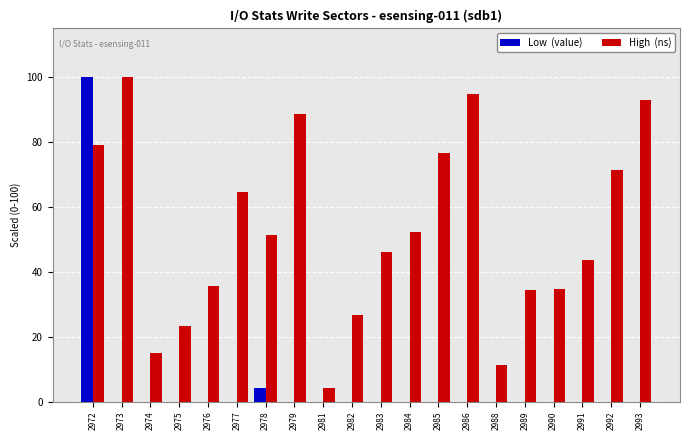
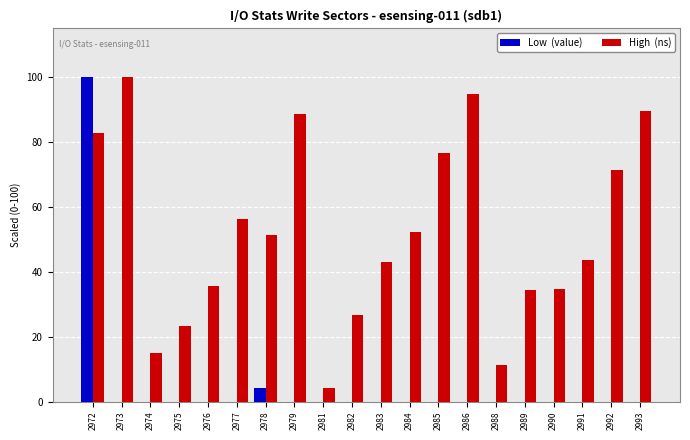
  {
    "Low (value)": {
      "2972": 100,
      "2973": 0,
      "2974": 0,
      "2975": 0,
      "2976": 0,
      "2977": 0,
      "2978": 4,
      "2979": 0,
      "2981": 0,
      "2982": 0,
      "2983": 0,
      "2984": 0,
      "2985": 0,
      "2986": 0,
      "2988": 0,
      "2989": 0,
      "2990": 0,
      "2991": 0,
      "2992": 0,
      "2993": 0
    },
    "High (ns)": {
-     "2972": 79,
+     "2972": 83,
      "2973": 100,
      "2974": 15,
      "2975": 23,
      "2976": 36,
-     "2977": 65,
+     "2977": 56,
      "2978": 51,
      "2979": 89,
      "2981": 4,
      "2982": 27,
-     "2983": 46,
+     "2983": 43,
      "2984": 52,
      "2985": 77,
      "2986": 95,
      "2988": 11,
      "2989": 34,
      "2990": 35,
      "2991": 44,
      "2992": 71,
-     "2993": 93
+     "2993": 90
    }
  }
